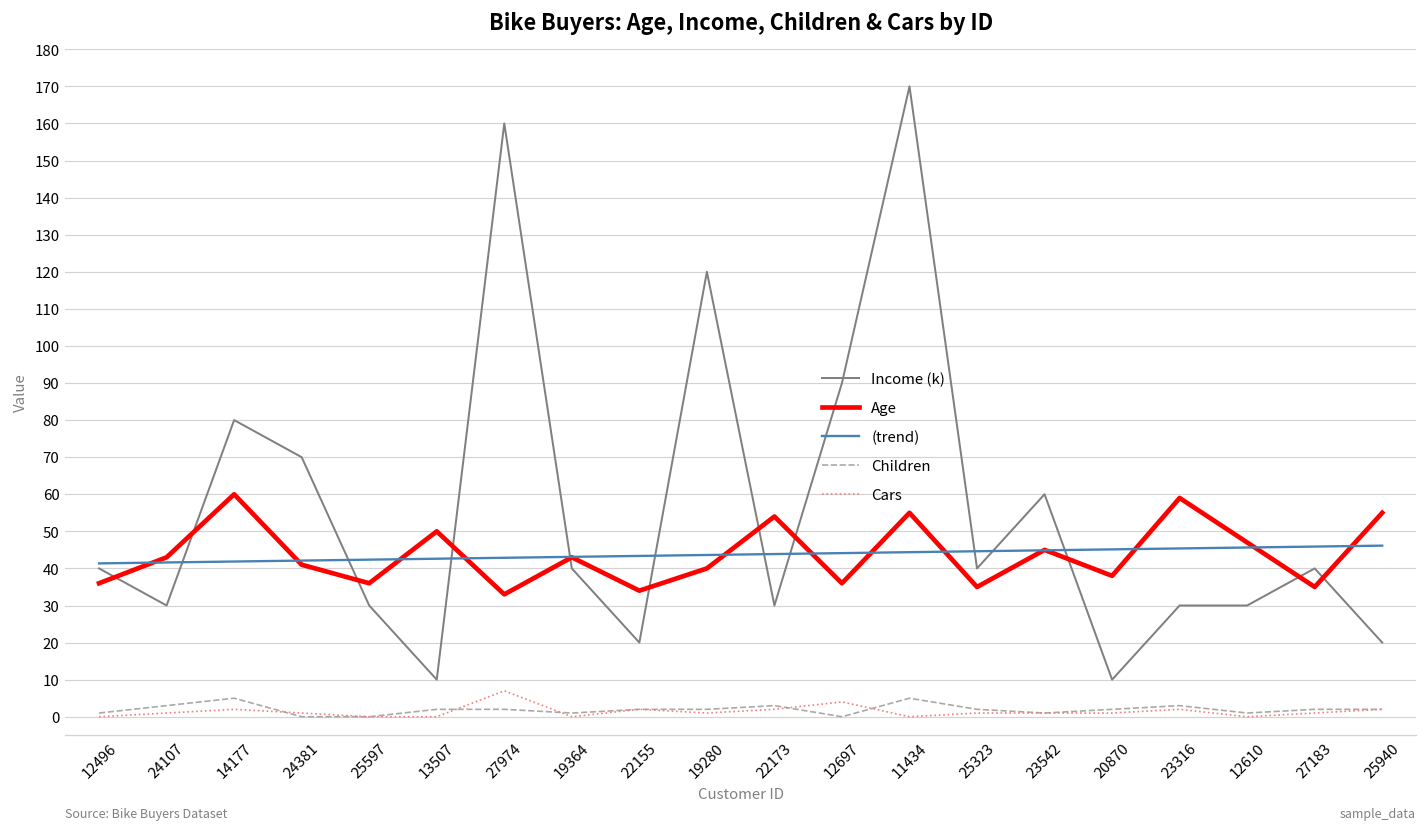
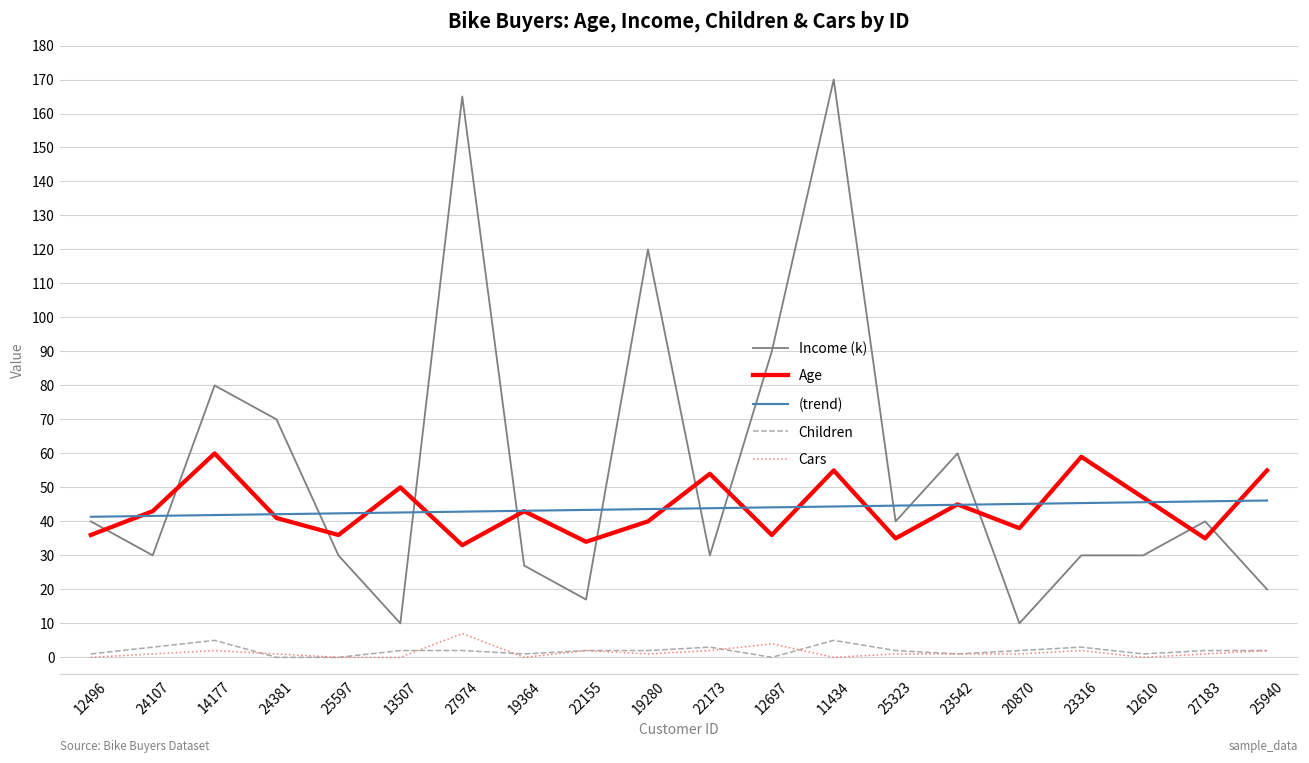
  {
    "Income (k)": {
      "12496": 40,
      "24107": 30,
      "14177": 80,
      "24381": 70,
      "25597": 30,
      "13507": 10,
-     "27974": 160,
-     "19364": 40,
-     "22155": 20,
+     "27974": 165,
+     "19364": 27,
+     "22155": 17,
      "19280": 120,
      "22173": 30,
      "12697": 90,
      "11434": 170,
      "25323": 40,
      "23542": 60,
      "20870": 10,
      "23316": 30,
      "12610": 30,
      "27183": 40,
      "25940": 20
    },
    "Age": {
      "12496": 36,
      "24107": 43,
      "14177": 60,
      "24381": 41,
      "25597": 36,
      "13507": 50,
      "27974": 33,
      "22155": 34,
      "19280": 40,
      "22173": 54,
      "12697": 36,
      "11434": 55,
      "25323": 35,
      "20870": 38,
      "23316": 59,
      "12610": 47,
      "27183": 35,
      "25940": 55
    },
    "(trend)": {
      "12496": 41,
      "24107": 42,
      "14177": 42,
      "24381": 42,
      "25597": 42,
      "13507": 43,
      "27974": 43,
      "22155": 43,
      "19280": 44,
      "22173": 44,
      "12697": 44,
      "11434": 44,
      "25323": 45,
      "20870": 45,
      "23316": 45,
      "12610": 46,
      "27183": 46,
      "25940": 46
    },
    "Children": {
      "12496": 1,
      "24107": 3,
      "14177": 5,
      "24381": 0,
      "13507": 2,
      "27974": 2,
      "19364": 1,
      "19280": 2,
      "22173": 3,
      "12697": 0,
      "11434": 5,
      "25323": 2,
      "20870": 2,
      "23316": 3,
      "12610": 1,
      "27183": 2
    },
    "Cars": {
      "12496": 0,
      "24107": 1,
      "14177": 2,
      "24381": 1,
      "13507": 0,
      "27974": 7,
      "19364": 0,
      "19280": 1,
      "22173": 2,
      "12697": 4,
      "11434": 0,
      "25323": 1,
      "20870": 1,
      "23316": 2,
      "12610": 0,
      "27183": 1
    }
  }
